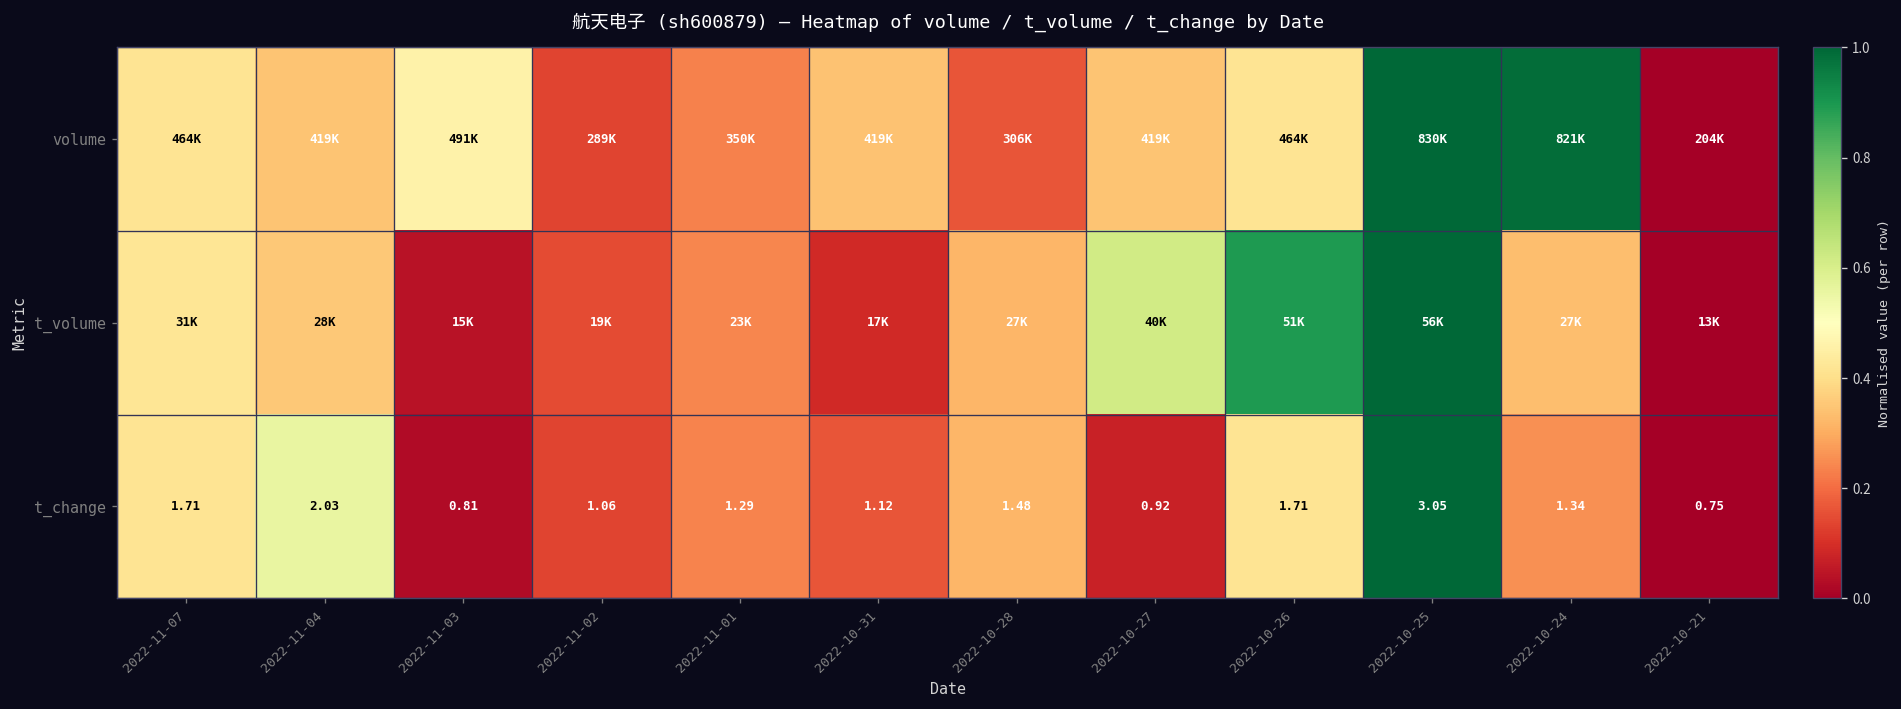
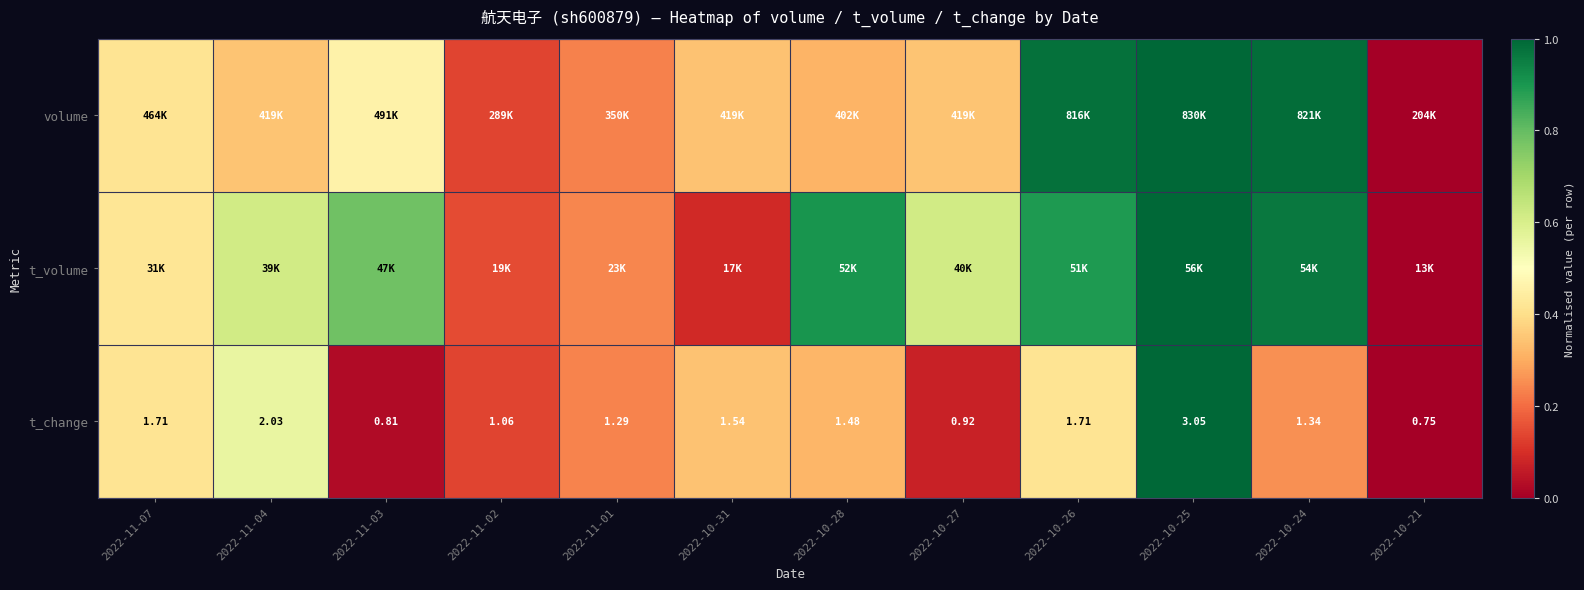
  {
    "volume": {
      "2022-11-07": "464K",
      "2022-11-04": "419K",
      "2022-11-03": "491K",
      "2022-11-02": "289K",
      "2022-11-01": "350K",
      "2022-10-31": "419K",
-     "2022-10-28": "306K",
+     "2022-10-28": "402K",
      "2022-10-27": "419K",
-     "2022-10-26": "464K",
+     "2022-10-26": "816K",
      "2022-10-25": "830K",
      "2022-10-24": "821K",
      "2022-10-21": "204K"
    },
    "t_volume": {
      "2022-11-07": "31K",
-     "2022-11-04": "28K",
-     "2022-11-03": "15K",
+     "2022-11-04": "39K",
+     "2022-11-03": "47K",
      "2022-11-02": "19K",
      "2022-11-01": "23K",
      "2022-10-31": "17K",
-     "2022-10-28": "27K",
+     "2022-10-28": "52K",
      "2022-10-27": "40K",
      "2022-10-26": "51K",
      "2022-10-25": "56K",
-     "2022-10-24": "27K",
+     "2022-10-24": "54K",
      "2022-10-21": "13K"
    },
    "t_change": {
      "2022-11-07": "1.71",
      "2022-11-04": "2.03",
      "2022-11-03": "0.81",
      "2022-11-02": "1.06",
      "2022-11-01": "1.29",
-     "2022-10-31": "1.12",
+     "2022-10-31": "1.54",
      "2022-10-28": "1.48",
      "2022-10-27": "0.92",
      "2022-10-26": "1.71",
      "2022-10-25": "3.05",
      "2022-10-24": "1.34",
      "2022-10-21": "0.75"
    }
  }
